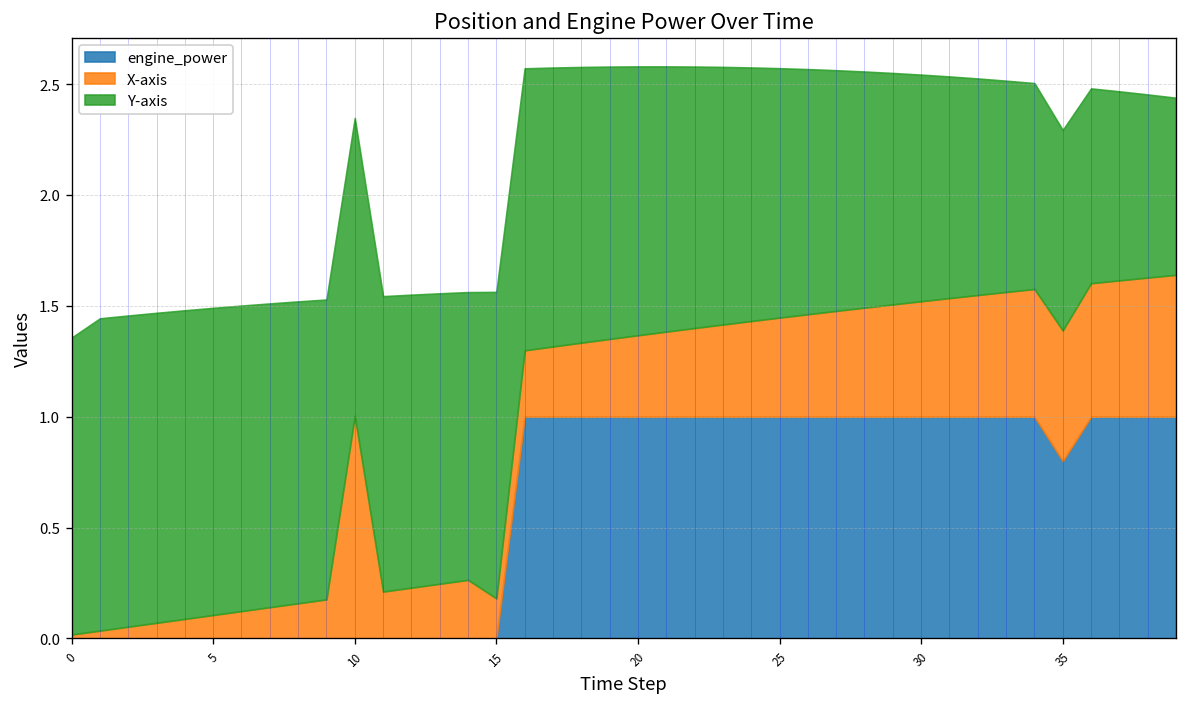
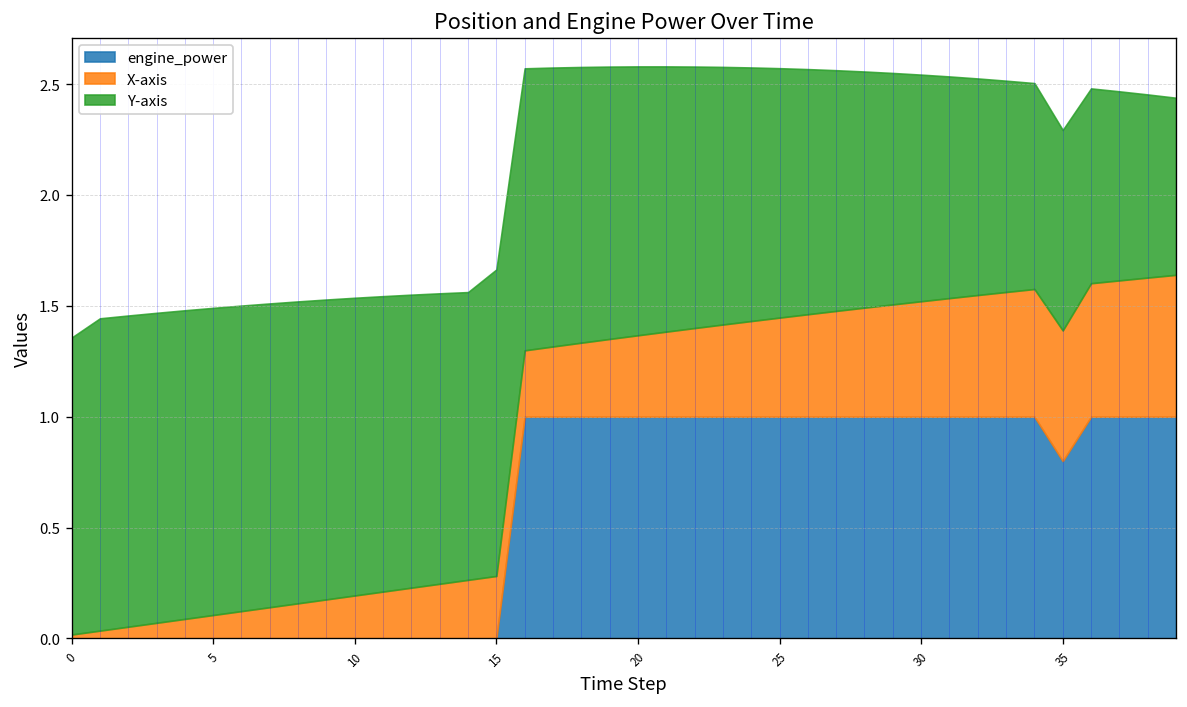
  {
    "engine_power": {
      "0": 0.00,
      "5": 0.00,
      "10": 0.00,
      "15": 0.00,
      "20": 1.00,
      "25": 1.00,
      "30": 1.00,
      "35": 0.80
    },
    "X-axis": {
      "0": 0.02,
      "5": 0.11,
-     "10": 1.00,
-     "15": 0.18,
+     "10": 0.19,
+     "15": 0.28,
      "20": 0.37,
      "25": 0.45,
      "30": 0.52,
      "35": 0.59
    },
    "Y-axis": {
      "0": 1.34,
      "5": 1.39,
      "10": 1.34,
      "15": 1.38,
      "20": 1.21,
      "25": 1.12,
      "30": 1.02,
      "35": 0.90
    }
  }
